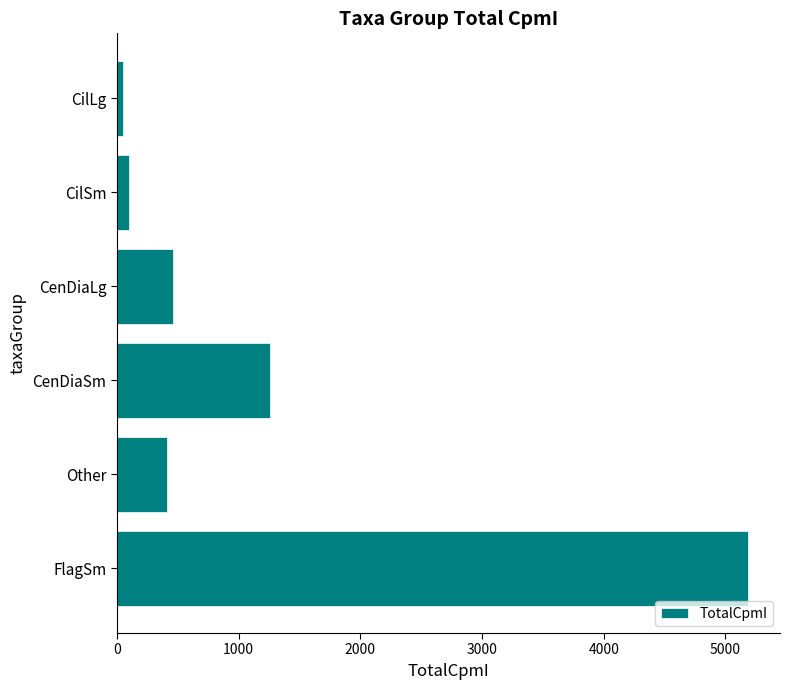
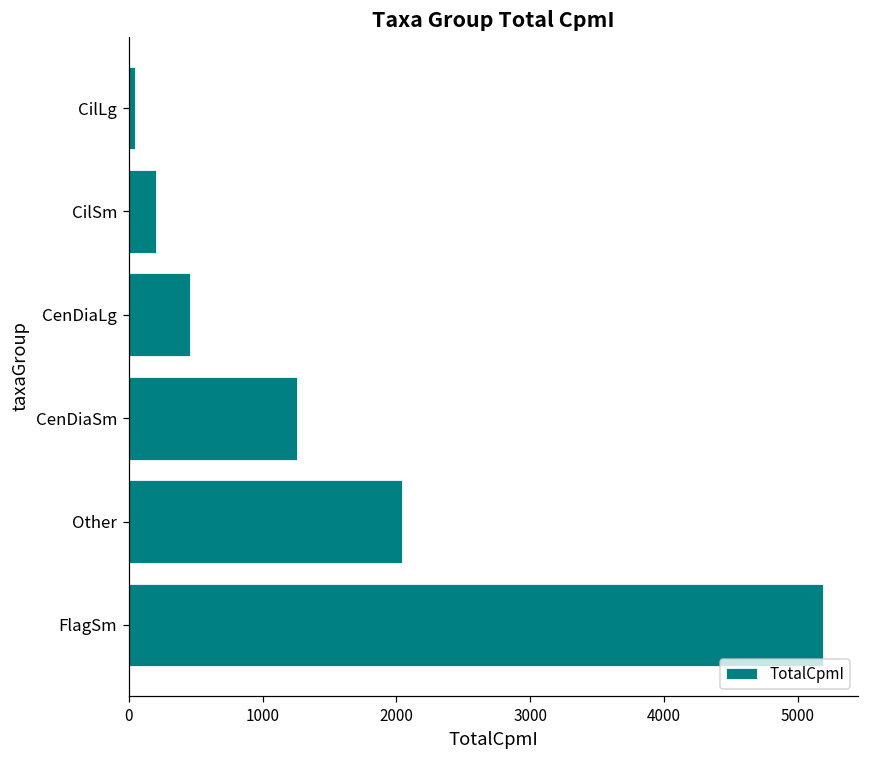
  {
    "CilLg": 50,
-   "CilSm": 100,
+   "CilSm": 200,
    "CenDiaLg": 460,
    "CenDiaSm": 1260,
-   "Other": 410,
+   "Other": 2040,
    "FlagSm": 5190
  }
